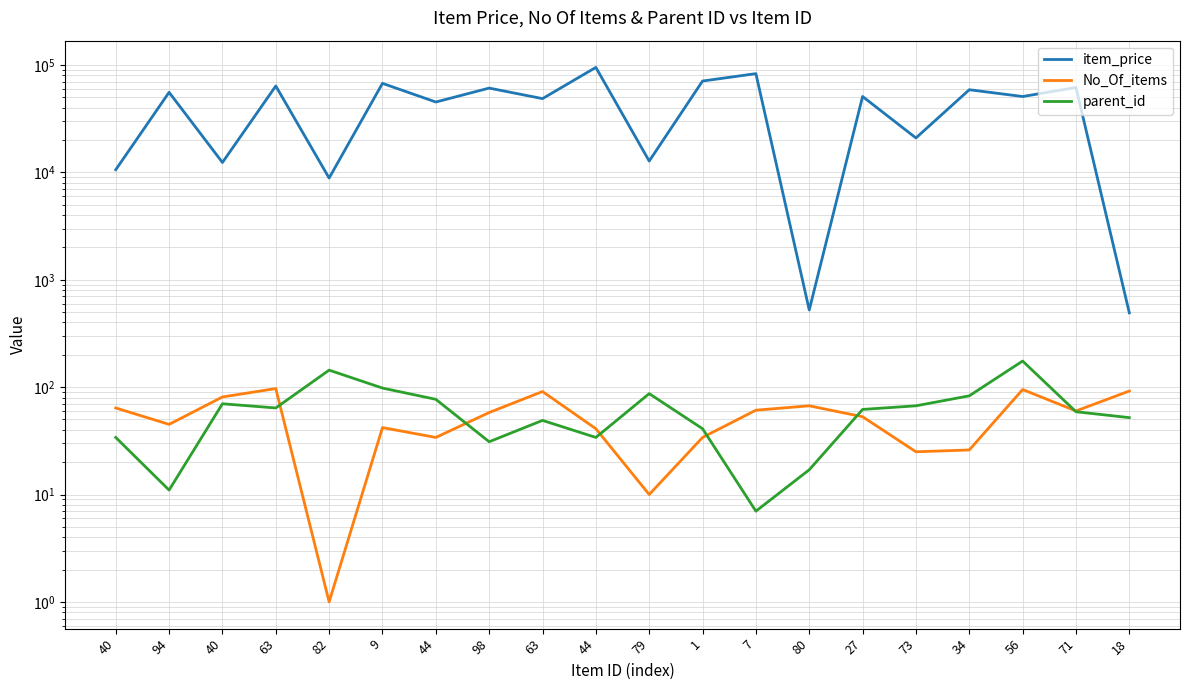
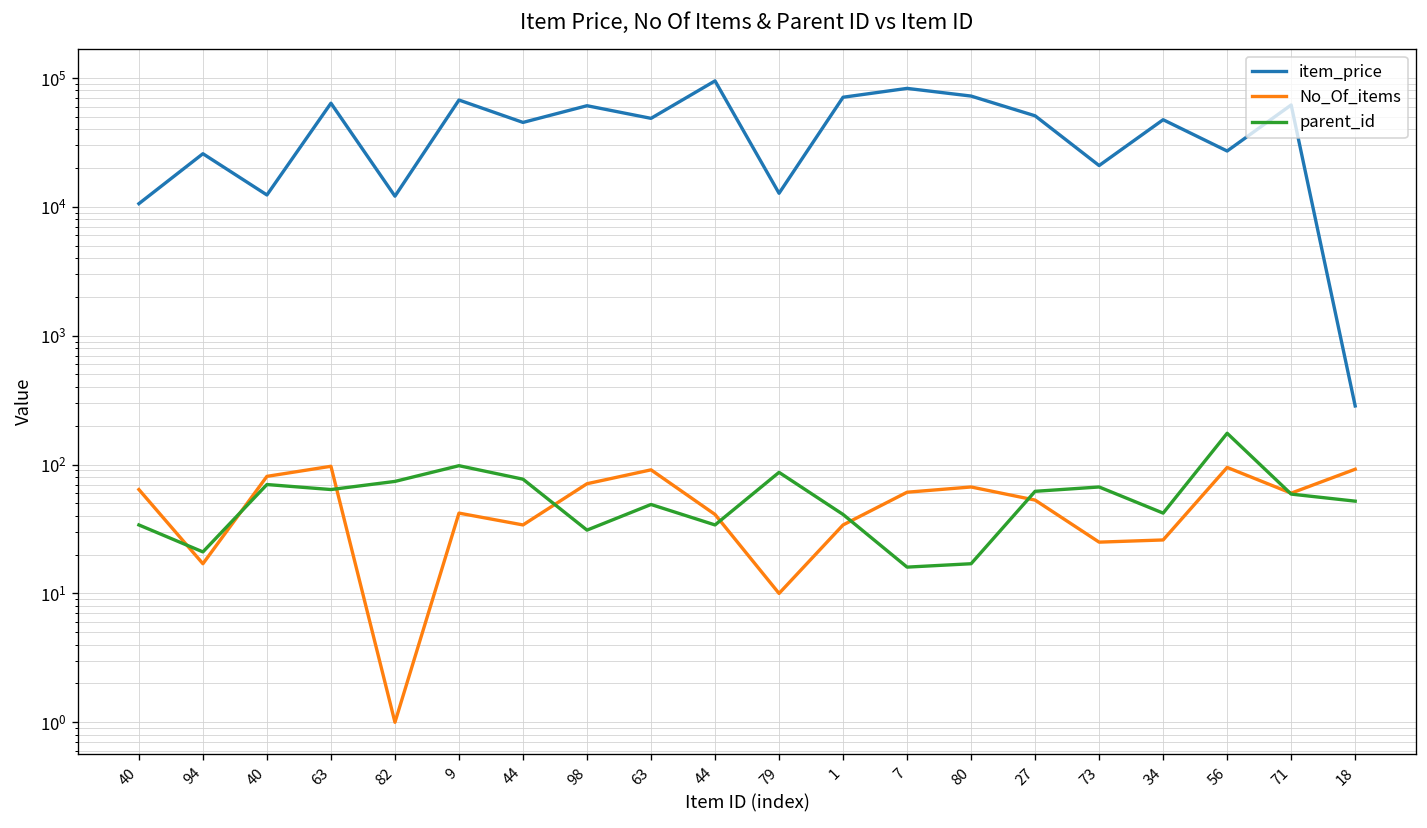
  {
    "item_price": {
-     "94": 60000,
-     "82": 9000,
+     "94": 26000,
+     "82": 12000,
      "9": 70000,
      "98": 60000,
      "79": 13000,
      "1": 70000,
      "7": 80000,
-     "80": 500,
+     "80": 70000,
      "27": 50000,
      "73": 21000,
-     "34": 60000,
-     "56": 50000,
-     "18": 500
+     "34": 50000,
+     "56": 27000,
+     "18": 290
    },
    "No_Of_items": {
-     "94": 45,
+     "94": 17,
      "82": 1,
      "9": 42,
-     "98": 60,
+     "98": 70,
      "79": 10,
      "1": 34,
      "7": 60,
      "80": 70,
      "27": 50,
      "73": 25,
      "34": 26,
      "56": 100,
      "18": 90
    },
    "parent_id": {
-     "94": 11,
-     "82": 140,
+     "94": 21,
+     "82": 70,
      "9": 100,
      "98": 31,
      "79": 90,
      "1": 41,
-     "7": 7,
+     "7": 16,
      "80": 17,
      "27": 60,
      "73": 70,
-     "34": 80,
+     "34": 42,
      "56": 180,
      "18": 50
    }
  }
